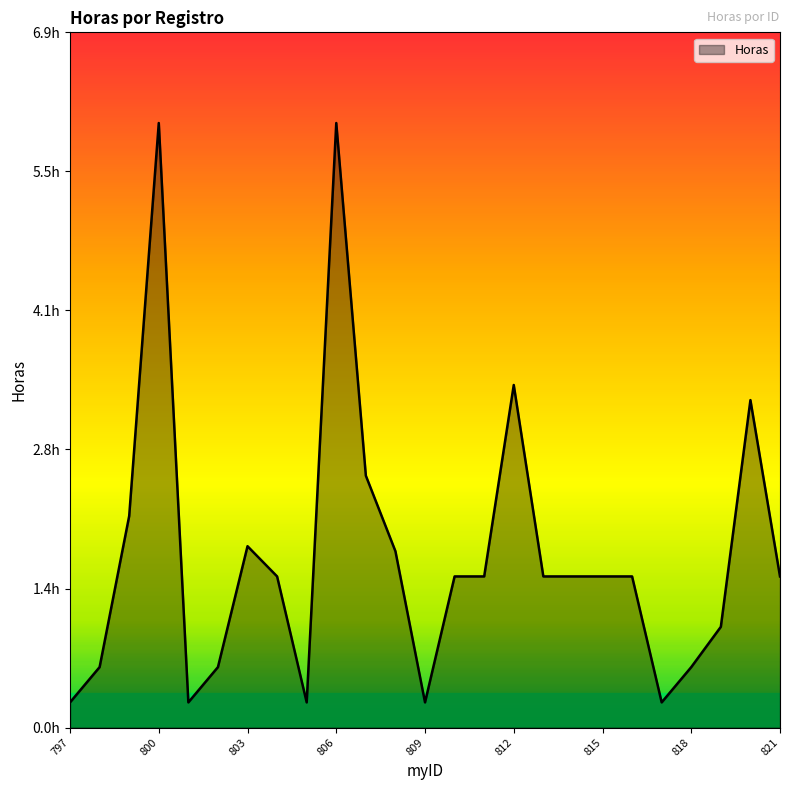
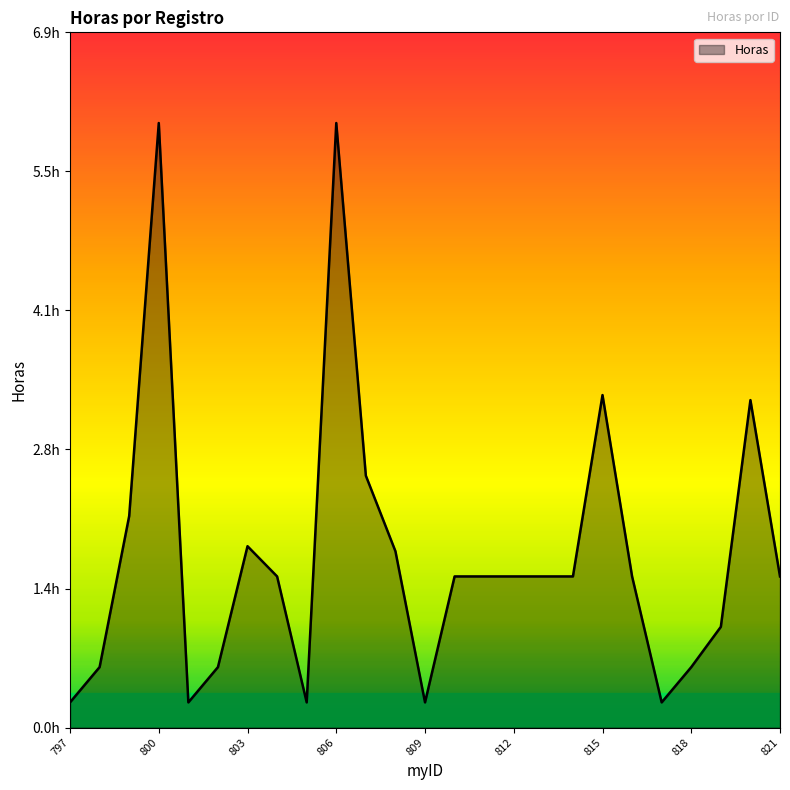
  {
    "800": "6.0h",
    "803": "1.8h",
    "806": "6.0h",
-   "812": "3.4h",
-   "815": "1.5h",
+   "812": "1.5h",
+   "815": "3.3h",
    "818": "0.6h",
    "821": "1.5h"
  }
